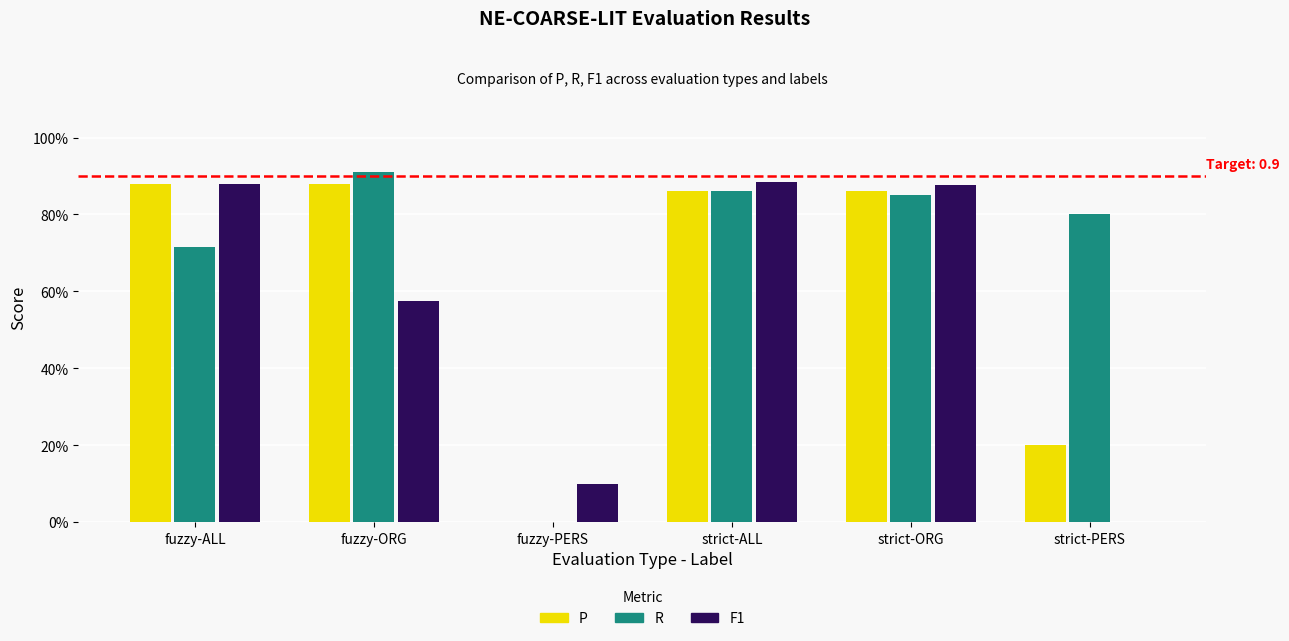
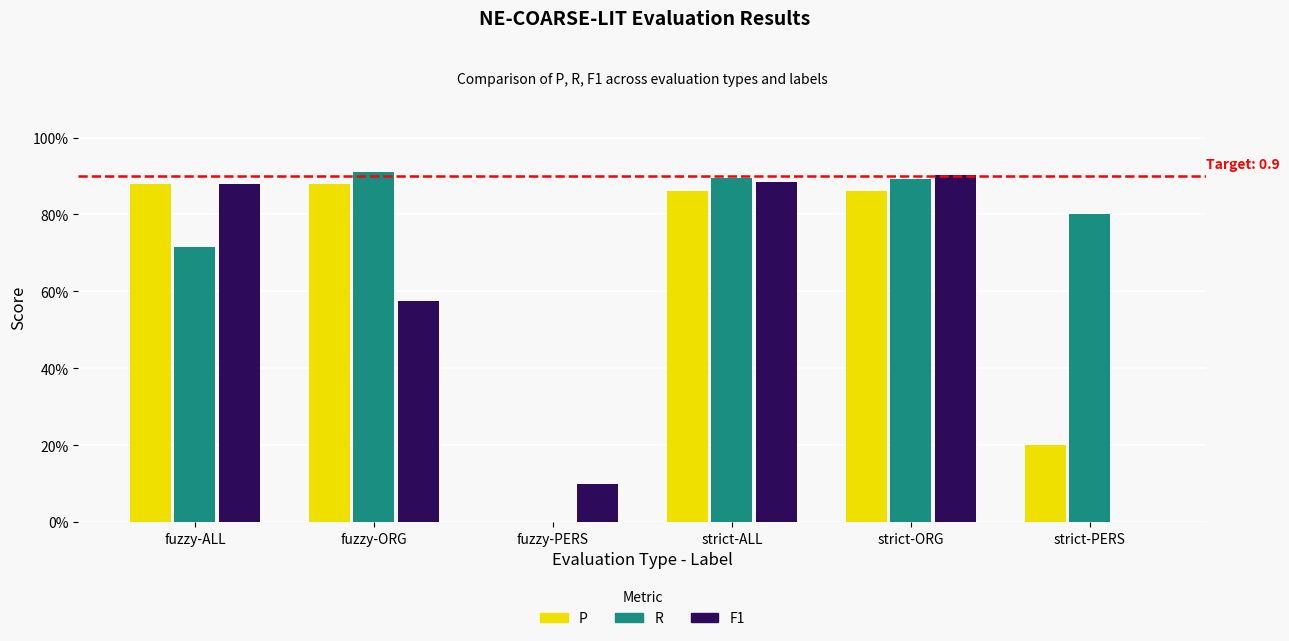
  {
    "P": {
      "fuzzy-ALL": "88%",
      "fuzzy-ORG": "88%",
      "fuzzy-PERS": "0%",
      "strict-ALL": "86%",
      "strict-ORG": "86%",
      "strict-PERS": "20%"
    },
    "R": {
      "fuzzy-ALL": "72%",
      "fuzzy-ORG": "91%",
      "fuzzy-PERS": "0%",
-     "strict-ALL": "86%",
-     "strict-ORG": "85%",
+     "strict-ALL": "90%",
+     "strict-ORG": "89%",
      "strict-PERS": "80%"
    },
    "F1": {
      "fuzzy-ALL": "88%",
      "fuzzy-ORG": "57%",
      "fuzzy-PERS": "10%",
      "strict-ALL": "88%",
-     "strict-ORG": "88%",
+     "strict-ORG": "90%",
      "strict-PERS": "0%"
    }
  }
